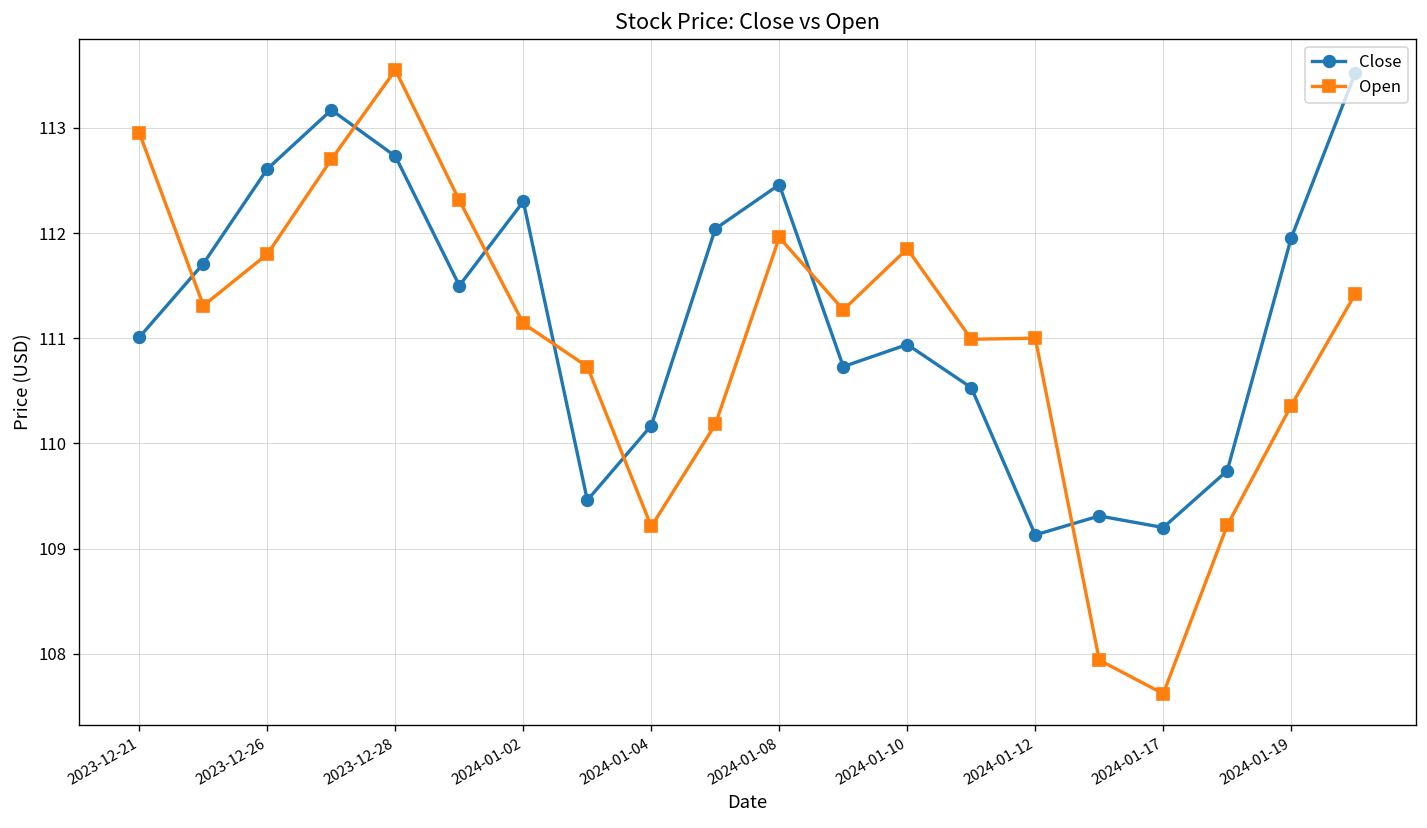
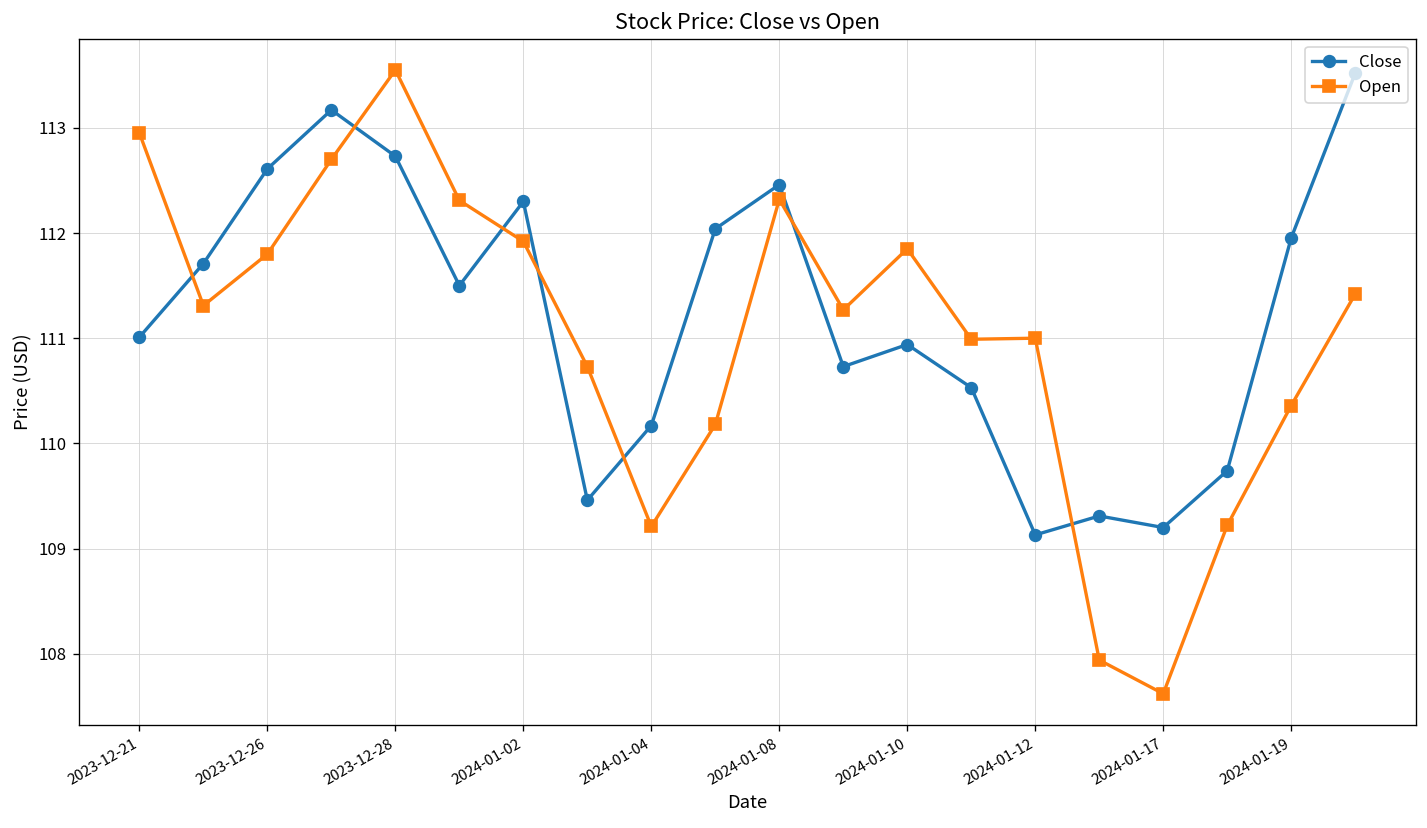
  {
    "Close": {
      "2023-12-21": 111.0,
      "2023-12-26": 112.6,
      "2023-12-28": 112.7,
      "2024-01-02": 112.3,
      "2024-01-04": 110.2,
      "2024-01-08": 112.5,
      "2024-01-10": 110.9,
      "2024-01-12": 109.1,
      "2024-01-17": 109.2,
      "2024-01-19": 112.0
    },
    "Open": {
      "2023-12-21": 112.9,
      "2023-12-26": 111.8,
      "2023-12-28": 113.6,
-     "2024-01-02": 111.1,
+     "2024-01-02": 111.9,
      "2024-01-04": 109.2,
-     "2024-01-08": 112.0,
+     "2024-01-08": 112.3,
      "2024-01-10": 111.8,
      "2024-01-12": 111.0,
      "2024-01-17": 107.6,
      "2024-01-19": 110.4
    }
  }
